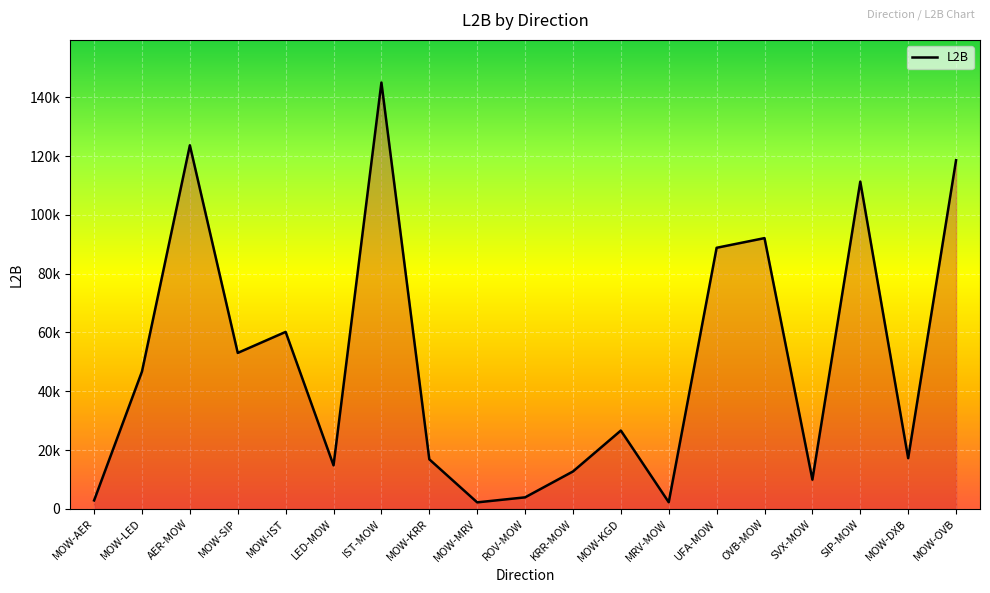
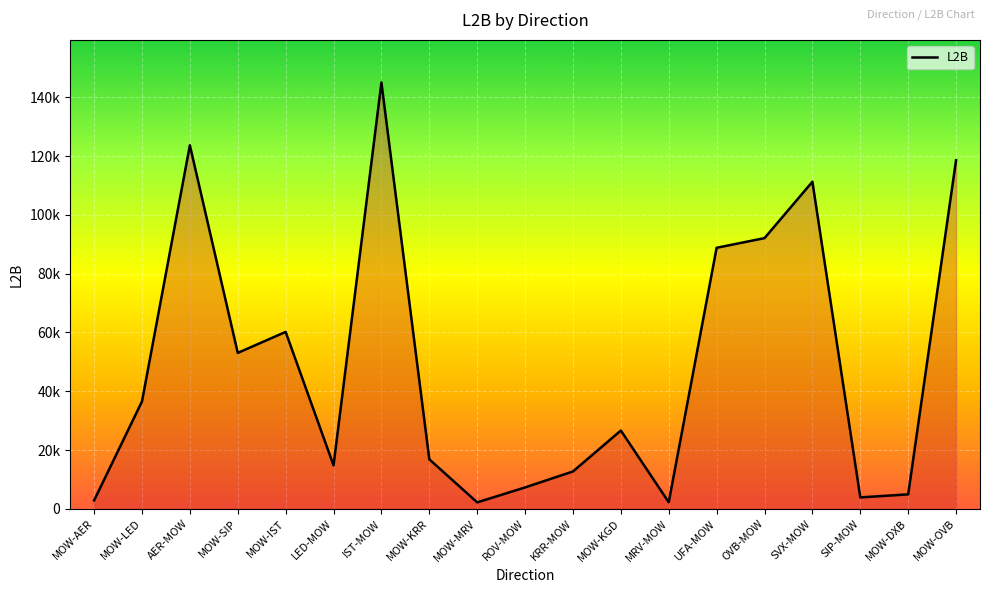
  {
    "MOW-AER": 3000,
-   "MOW-LED": 47000,
+   "MOW-LED": 37000,
    "AER-MOW": 124000,
    "MOW-SIP": 53000,
    "MOW-IST": 60000,
    "LED-MOW": 15000,
    "IST-MOW": 145000,
    "MOW-KRR": 17000,
    "MOW-MRV": 2000,
-   "ROV-MOW": 4000,
+   "ROV-MOW": 7000,
    "KRR-MOW": 13000,
    "MOW-KGD": 27000,
    "MRV-MOW": 2000,
    "UFA-MOW": 89000,
    "OVB-MOW": 92000,
-   "SVX-MOW": 10000,
-   "SIP-MOW": 111000,
-   "MOW-DXB": 17000,
+   "SVX-MOW": 111000,
+   "SIP-MOW": 4000,
+   "MOW-DXB": 5000,
    "MOW-OVB": 119000
  }
